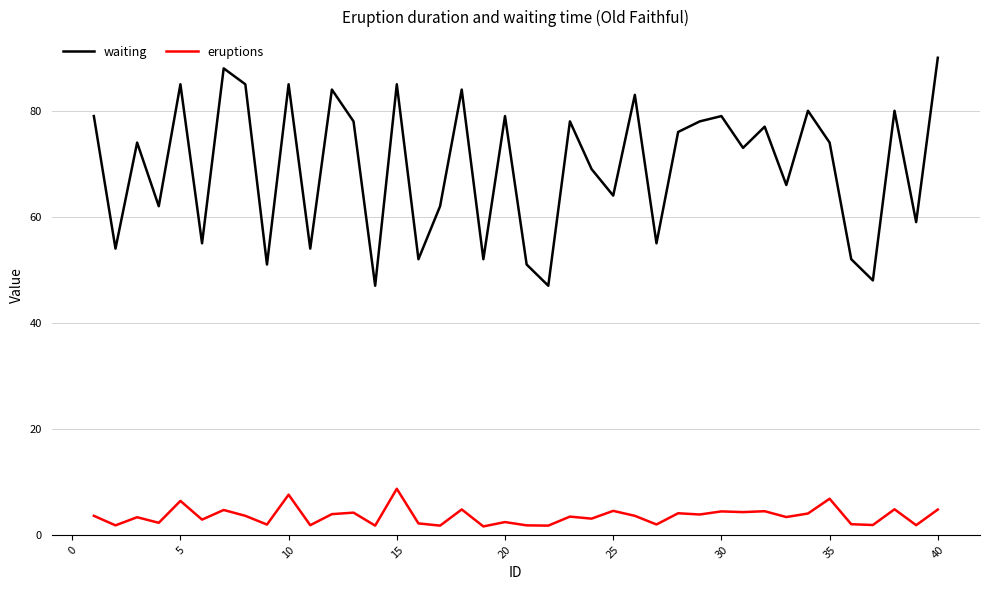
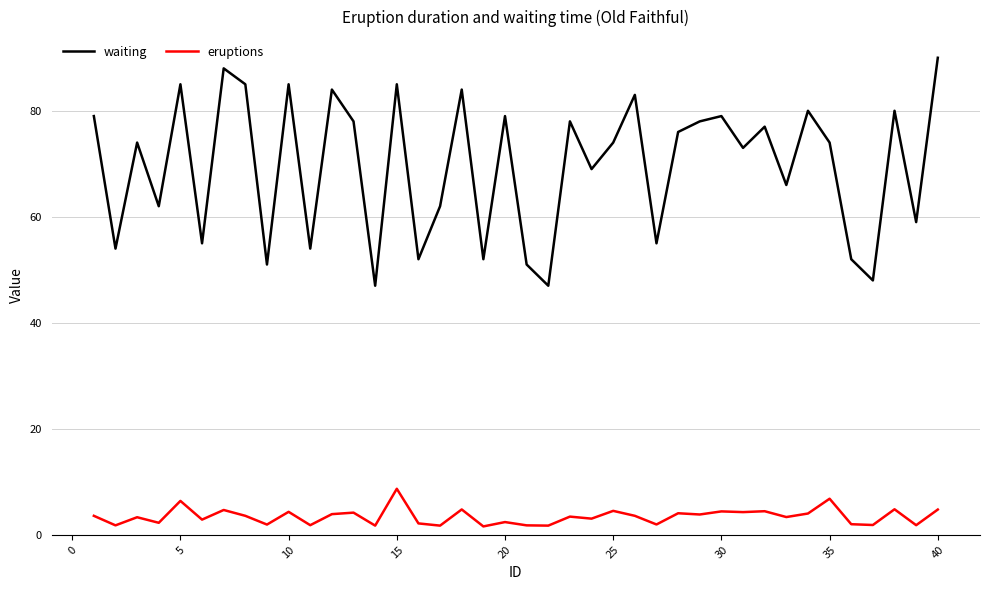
  {
    "waiting": {
      "5": 85,
      "10": 85,
      "15": 85,
      "20": 79,
-     "25": 64,
+     "25": 74,
      "30": 79,
      "35": 74,
      "40": 90
    },
    "eruptions": {
      "5": 6,
-     "10": 8,
+     "10": 4,
      "15": 9,
      "20": 2,
      "25": 5,
      "30": 4,
      "35": 7,
      "40": 5
    }
  }
